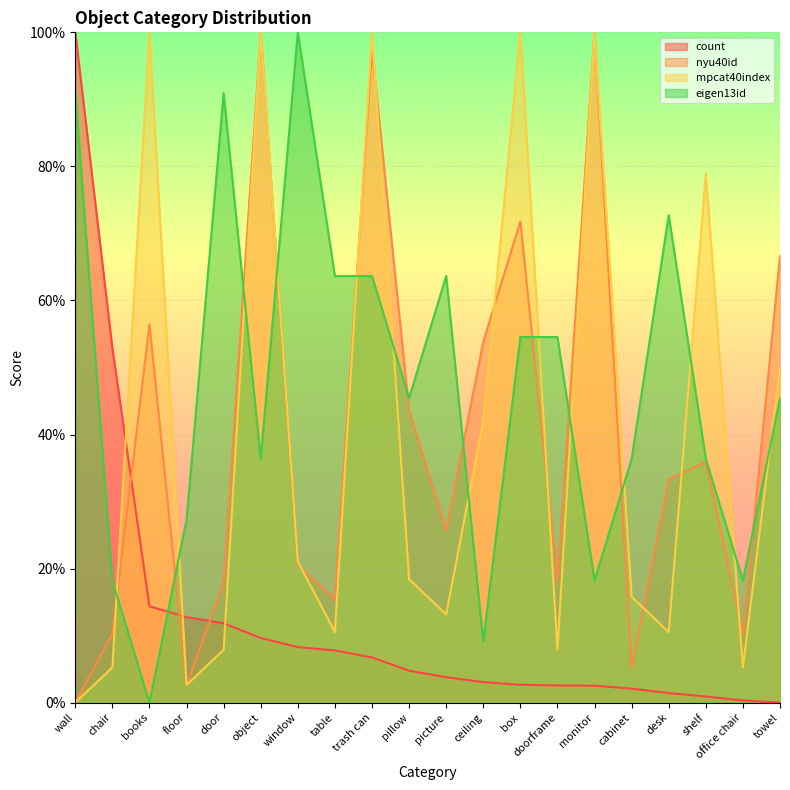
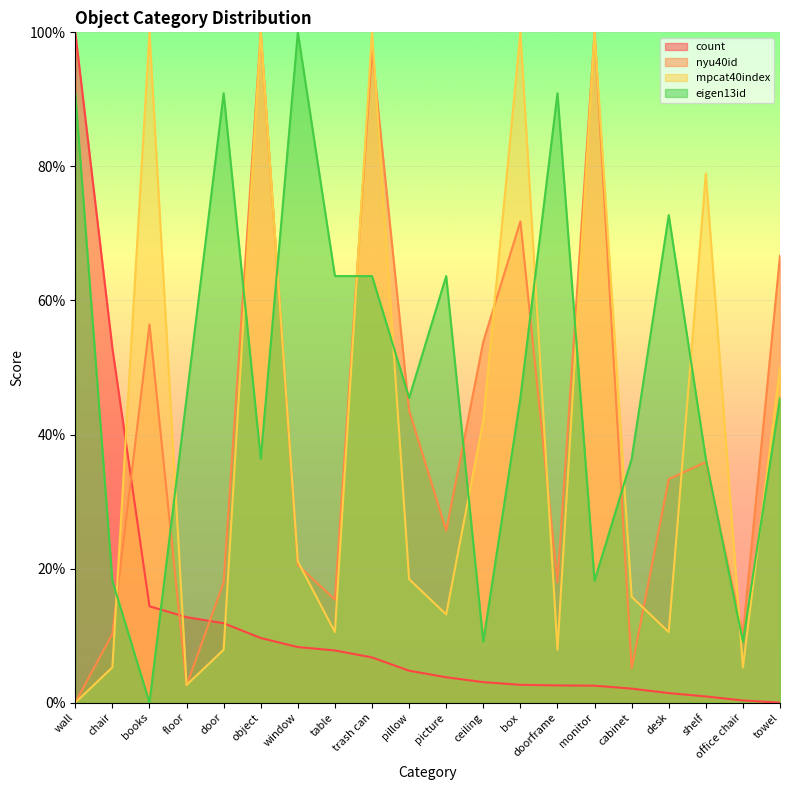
  {
    "eigen13id": {
      "wall": "91%",
      "chair": "18%",
      "books": "0%",
-     "floor": "27%",
+     "floor": "45%",
      "door": "91%",
      "object": "36%",
      "window": "100%",
      "table": "64%",
      "trash can": "64%",
      "pillow": "45%",
      "picture": "64%",
      "ceiling": "9%",
-     "box": "55%",
-     "doorframe": "55%",
+     "box": "45%",
+     "doorframe": "91%",
      "monitor": "18%",
      "cabinet": "36%",
      "desk": "73%",
      "shelf": "36%",
-     "office chair": "18%",
+     "office chair": "9%",
      "towel": "45%"
    }
  }
